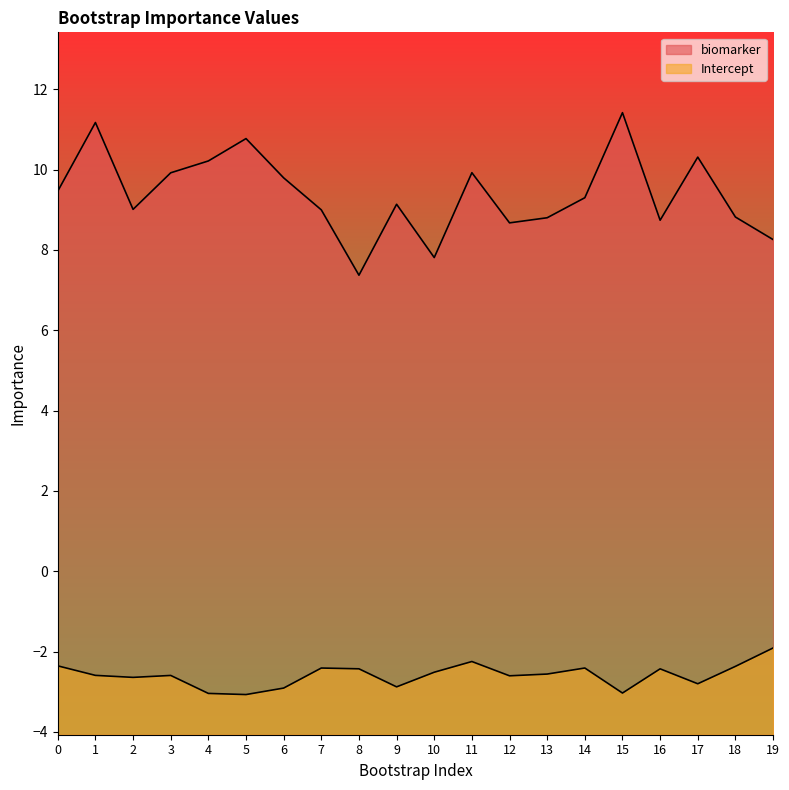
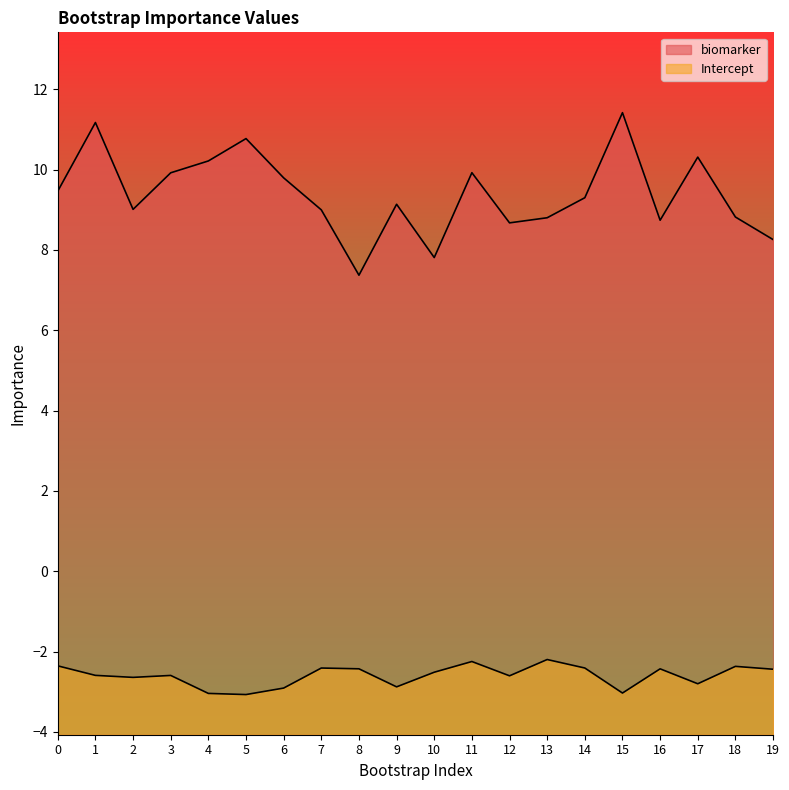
  {
    "biomarker": {
      "0": 9.5,
      "1": 11.2,
      "2": 9.0,
      "3": 9.9,
      "4": 10.2,
      "5": 10.8,
      "6": 9.8,
      "7": 9.0,
      "8": 7.4,
      "9": 9.1,
      "10": 7.8,
      "11": 9.9,
      "12": 8.7,
      "13": 8.8,
      "14": 9.3,
      "15": 11.4,
      "16": 8.7,
      "17": 10.3,
      "18": 8.8,
      "19": 8.3
    },
    "Intercept": {
      "0": -2.4,
      "1": -2.6,
      "2": -2.6,
      "3": -2.6,
      "4": -3.0,
      "5": -3.1,
      "6": -2.9,
      "7": -2.4,
      "8": -2.4,
      "9": -2.9,
      "10": -2.5,
      "11": -2.2,
      "12": -2.6,
-     "13": -2.6,
+     "13": -2.2,
      "14": -2.4,
      "15": -3.0,
      "16": -2.4,
      "17": -2.8,
      "18": -2.4,
-     "19": -1.9
+     "19": -2.4
    }
  }
